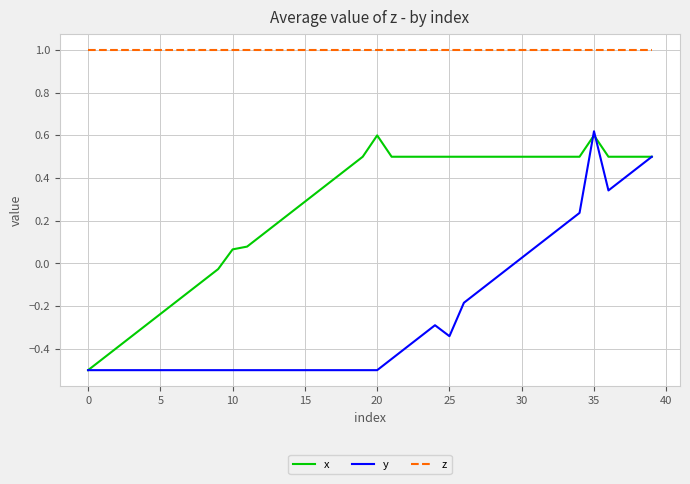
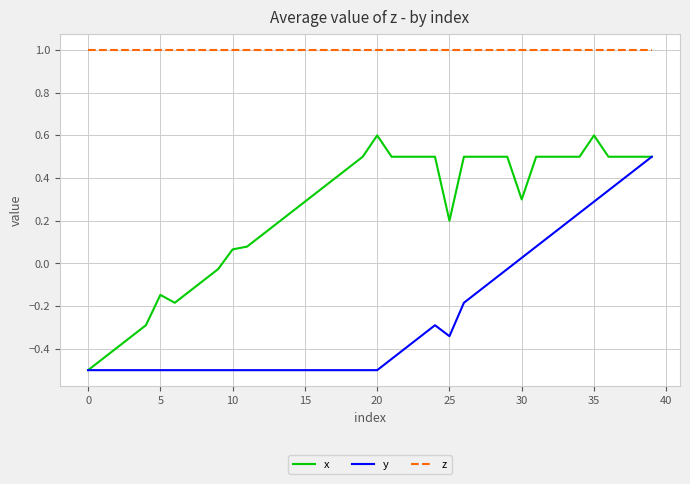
  {
    "x": {
-     "5": -0.24,
+     "5": -0.15,
      "10": 0.07,
      "15": 0.29,
      "20": 0.60,
-     "25": 0.5,
-     "30": 0.5,
+     "25": 0.2,
+     "30": 0.3,
      "35": 0.60
    },
    "y": {
      "5": -0.50,
      "10": -0.50,
      "15": -0.50,
      "20": -0.50,
      "25": -0.34,
      "30": 0.03,
-     "35": 0.62
+     "35": 0.29
    },
    "z": {
      "0": 1.00,
      "5": 1.00,
      "10": 1.00,
      "15": 1.00,
      "20": 1.00,
      "25": 1.00,
      "30": 1.00,
      "35": 1.00
    }
  }
